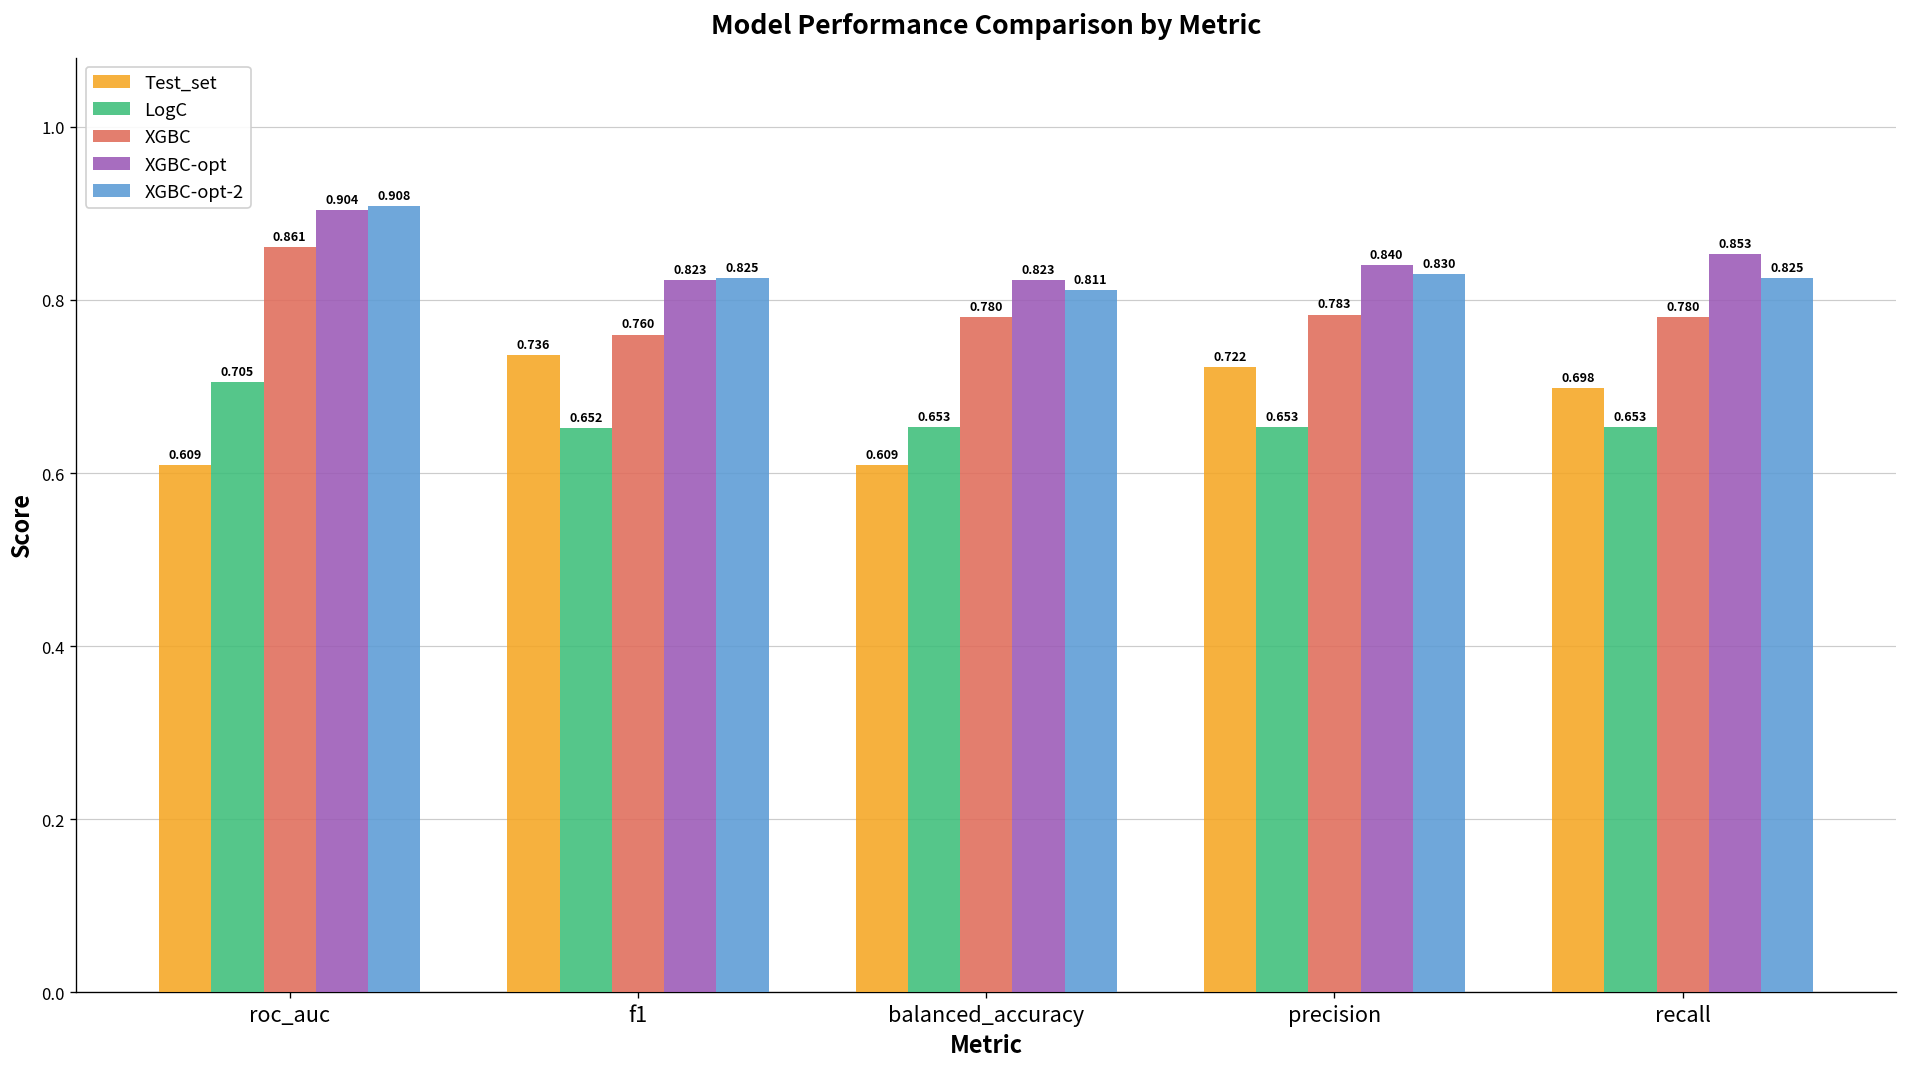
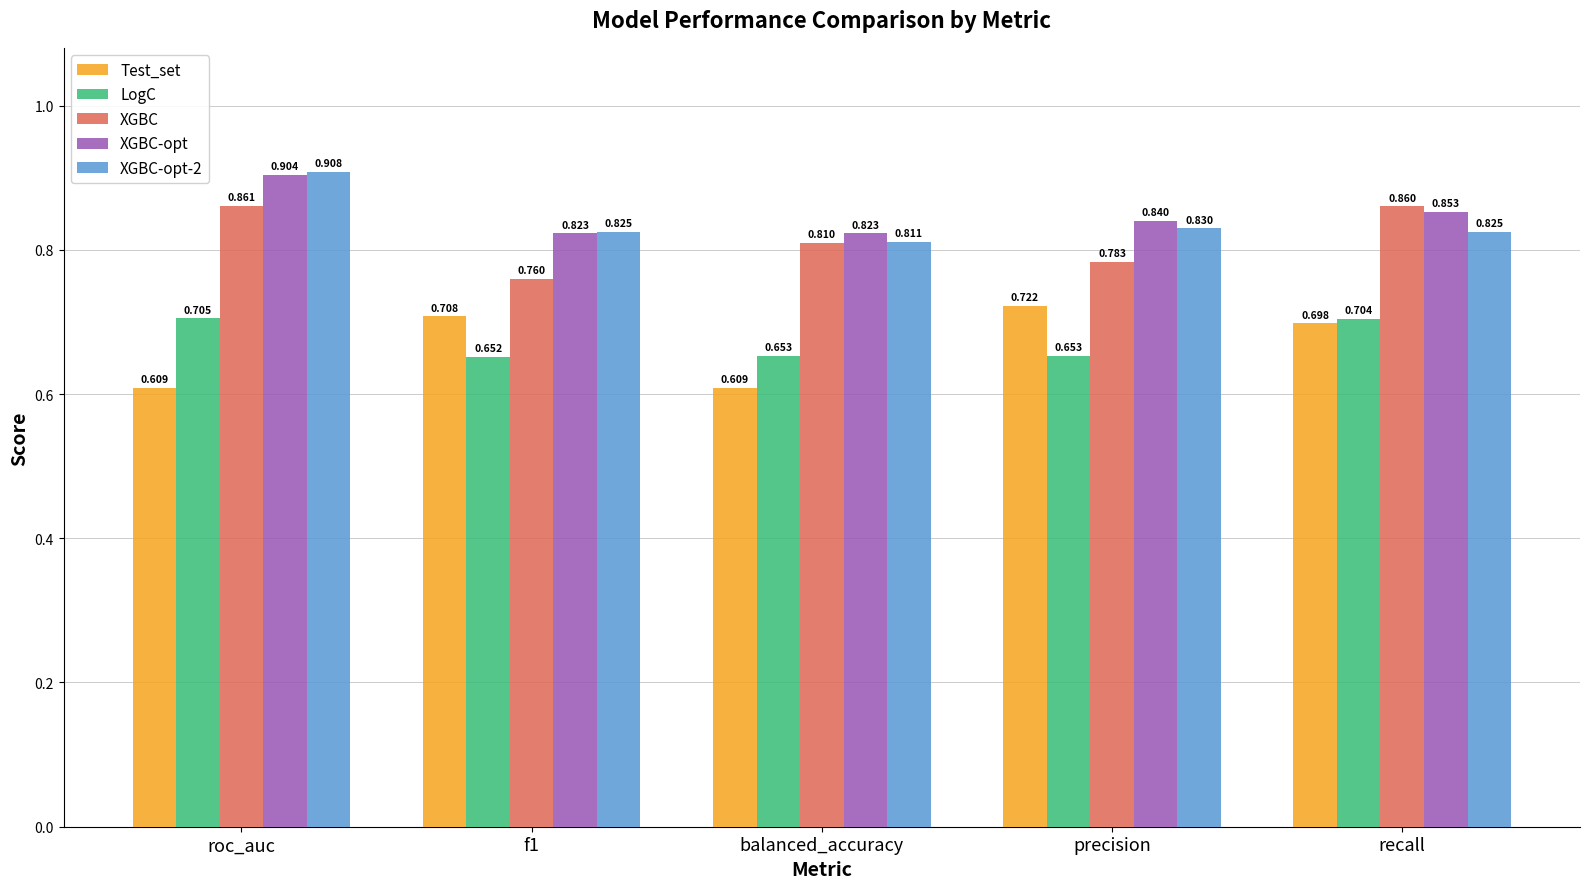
  {
    "Test_set": {
      "roc_auc": 0.609,
-     "f1": 0.736,
+     "f1": 0.708,
      "balanced_accuracy": 0.609,
      "precision": 0.722,
      "recall": 0.698
    },
    "LogC": {
      "roc_auc": 0.705,
      "f1": 0.652,
      "balanced_accuracy": 0.653,
      "precision": 0.653,
-     "recall": 0.653
+     "recall": 0.704
    },
    "XGBC": {
      "roc_auc": 0.861,
      "f1": 0.760,
-     "balanced_accuracy": 0.780,
+     "balanced_accuracy": 0.810,
      "precision": 0.783,
-     "recall": 0.780
+     "recall": 0.860
    },
    "XGBC-opt": {
      "roc_auc": 0.904,
      "f1": 0.823,
      "balanced_accuracy": 0.823,
      "precision": 0.840,
      "recall": 0.853
    },
    "XGBC-opt-2": {
      "roc_auc": 0.908,
      "f1": 0.825,
      "balanced_accuracy": 0.811,
      "precision": 0.830,
      "recall": 0.825
    }
  }
